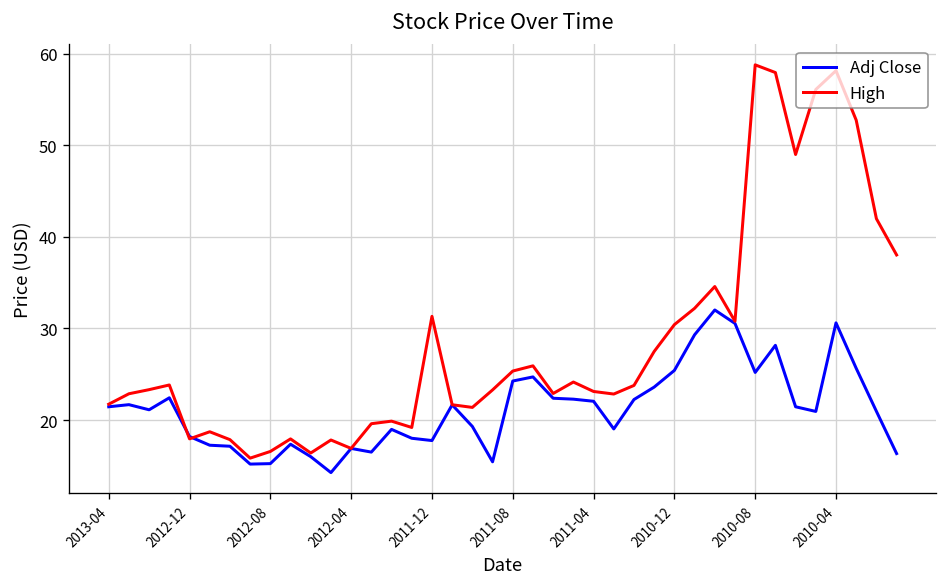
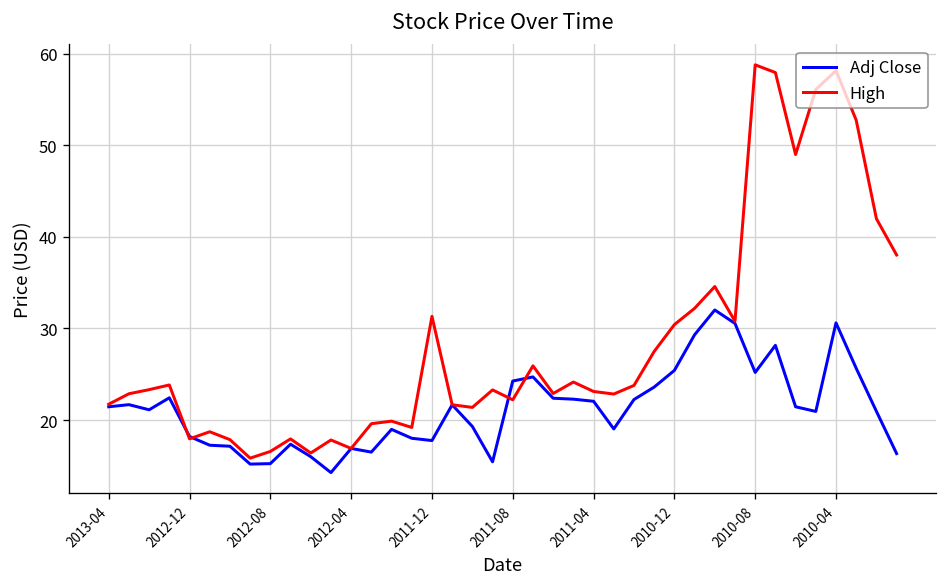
  {
    "Adj Close": {
      "2012-08": 15,
      "2011-12": 18,
      "2011-08": 24,
      "2011-04": 22,
      "2010-12": 25,
      "2010-08": 25,
      "2010-04": 31
    },
    "High": {
      "2012-08": 17,
      "2011-12": 31,
-     "2011-08": 25,
+     "2011-08": 22,
      "2011-04": 23,
      "2010-12": 30,
      "2010-08": 59
    }
  }
